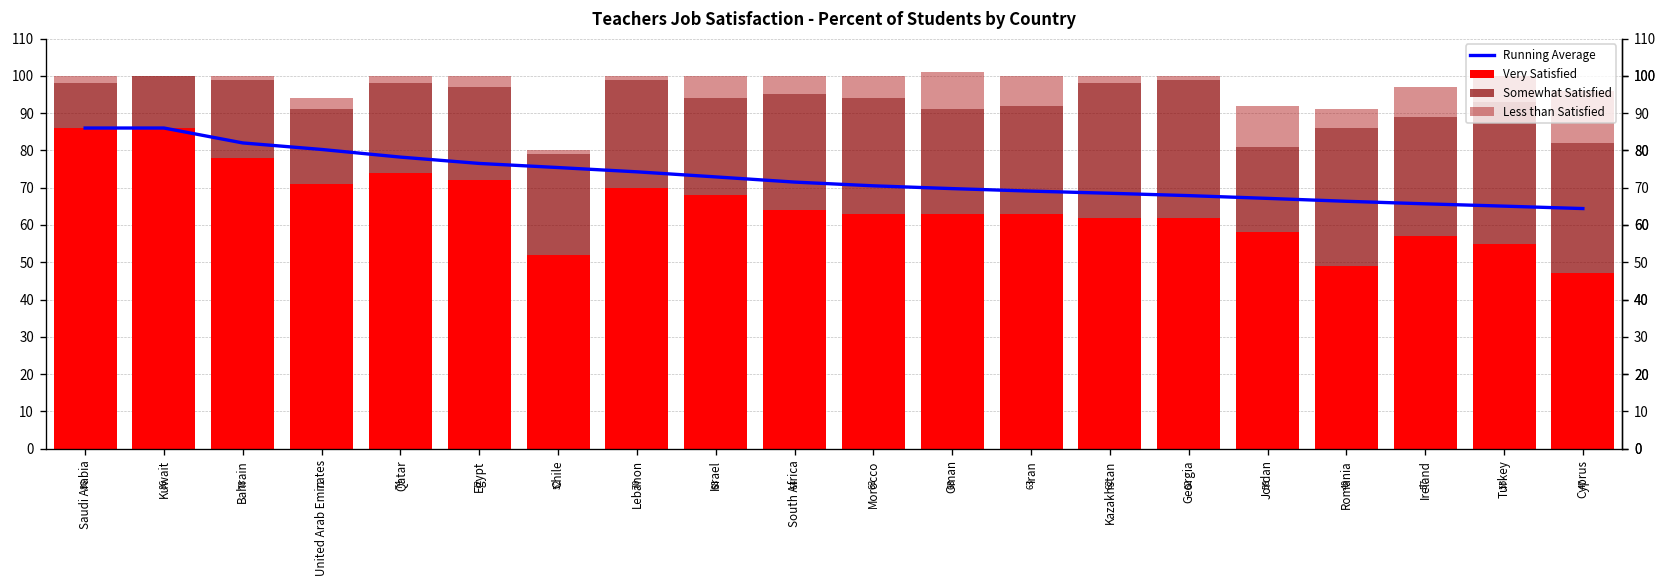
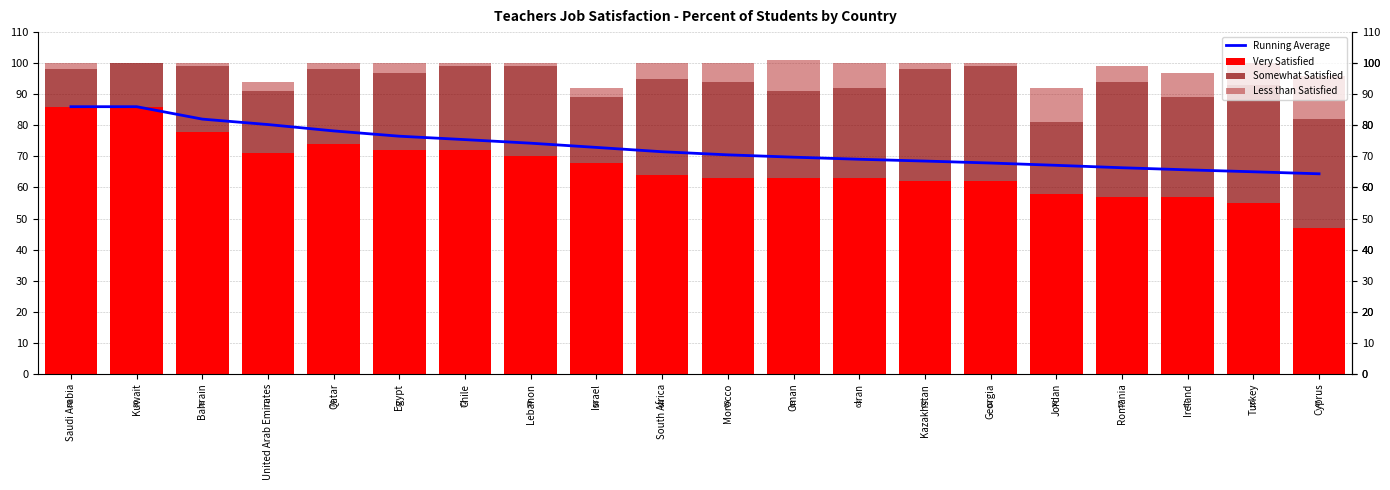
  {
    "Running Average": {
      "Saudi Arabia": 86,
      "Kuwait": 86,
      "Bahrain": 82,
      "United Arab Emirates": 80,
      "Qatar": 78,
      "Egypt": 77,
      "Chile": 75,
      "Lebanon": 74,
      "Israel": 73,
      "South Africa": 72,
      "Morocco": 71,
      "Oman": 70,
      "Iran": 69,
      "Kazakhstan": 69,
      "Georgia": 68,
      "Jordan": 67,
      "Romania": 66,
      "Ireland": 66,
      "Turkey": 65,
      "Cyprus": 64
    },
    "Very Satisfied": {
-     "Chile": 52,
-     "Romania": 49
+     "Chile": 72,
+     "Romania": 57
    },
    "Somewhat Satisfied": {
      "Saudi Arabia": 12,
      "Kuwait": 14,
      "Bahrain": 21,
      "United Arab Emirates": 20,
      "Qatar": 24,
      "Egypt": 25,
      "Chile": 27,
      "Lebanon": 29,
-     "Israel": 26,
+     "Israel": 21,
      "South Africa": 31,
      "Morocco": 31,
      "Oman": 28,
      "Iran": 29,
      "Kazakhstan": 36,
      "Georgia": 37,
      "Jordan": 23,
      "Romania": 37,
      "Ireland": 32,
      "Cyprus": 35
    },
    "Less than Satisfied": {
      "Saudi Arabia": 2,
      "Kuwait": 0,
      "Bahrain": 1,
      "United Arab Emirates": 3,
      "Qatar": 2,
      "Egypt": 3,
      "Chile": 1,
      "Lebanon": 1,
-     "Israel": 6,
+     "Israel": 3,
      "South Africa": 5,
      "Morocco": 6,
      "Oman": 10,
      "Iran": 8,
      "Kazakhstan": 2,
      "Georgia": 1,
      "Jordan": 11,
      "Romania": 5,
      "Ireland": 8
    }
  }
